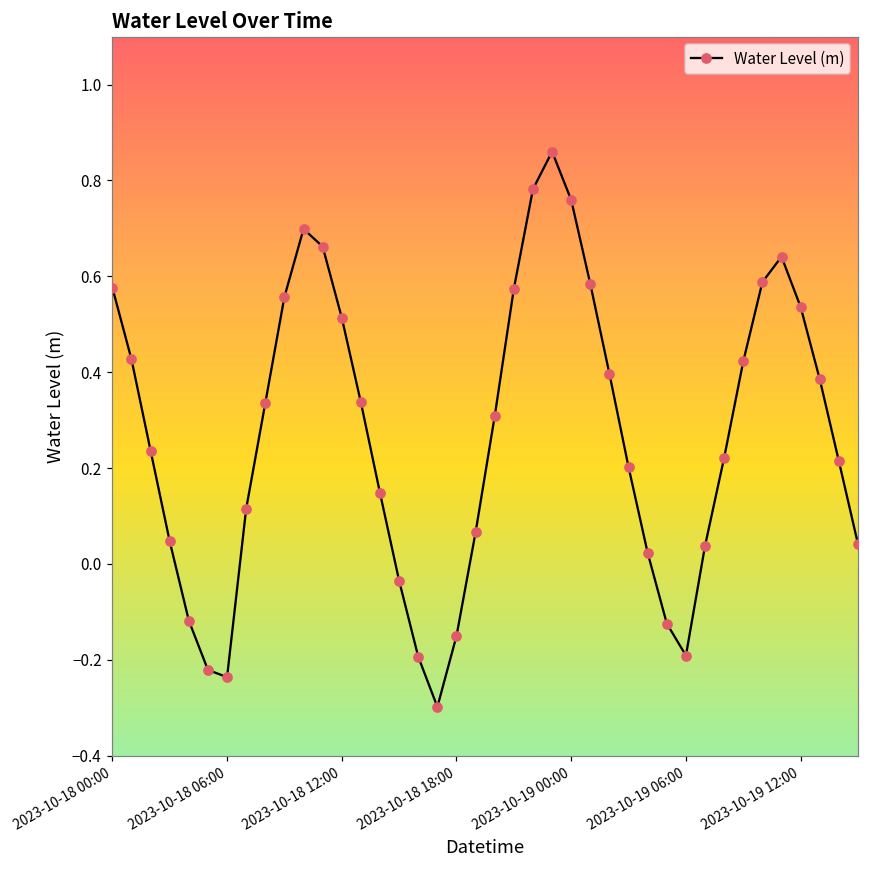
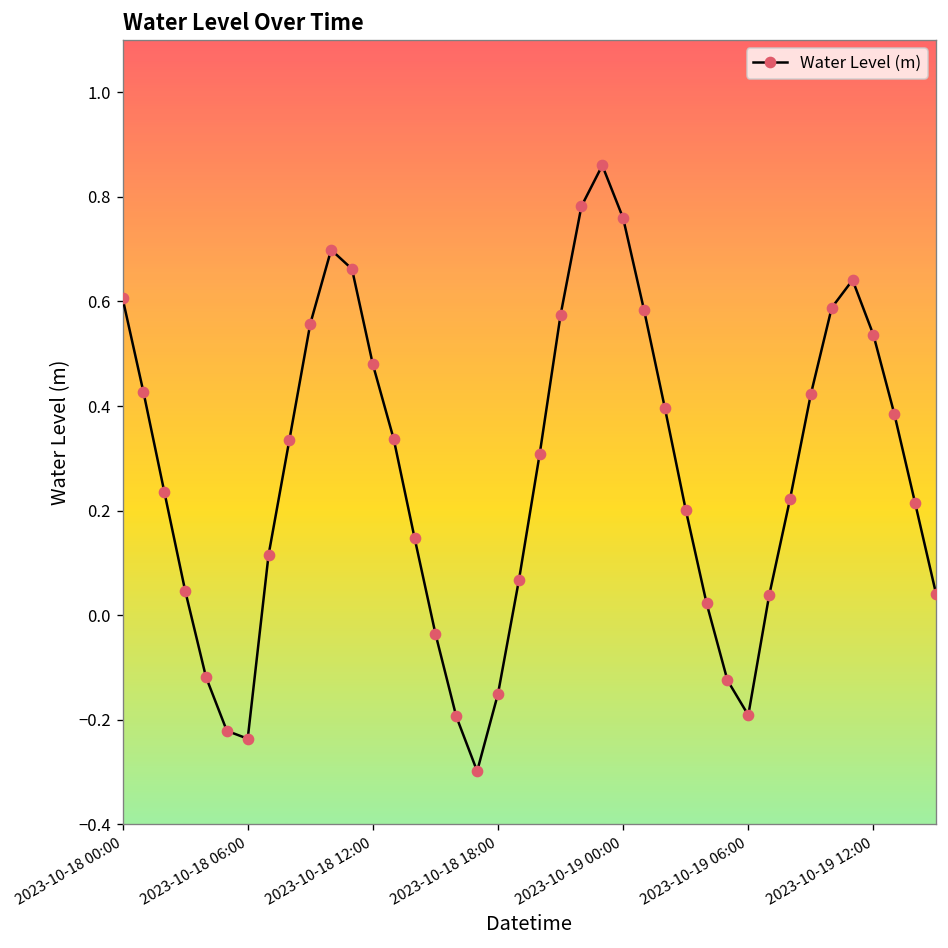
  {
-   "2023-10-18 00:00": 0.58,
+   "2023-10-18 00:00": 0.61,
    "2023-10-18 06:00": -0.24,
-   "2023-10-18 12:00": 0.51,
+   "2023-10-18 12:00": 0.48,
    "2023-10-18 18:00": -0.15,
    "2023-10-19 00:00": 0.76,
    "2023-10-19 06:00": -0.19,
    "2023-10-19 12:00": 0.54
  }
